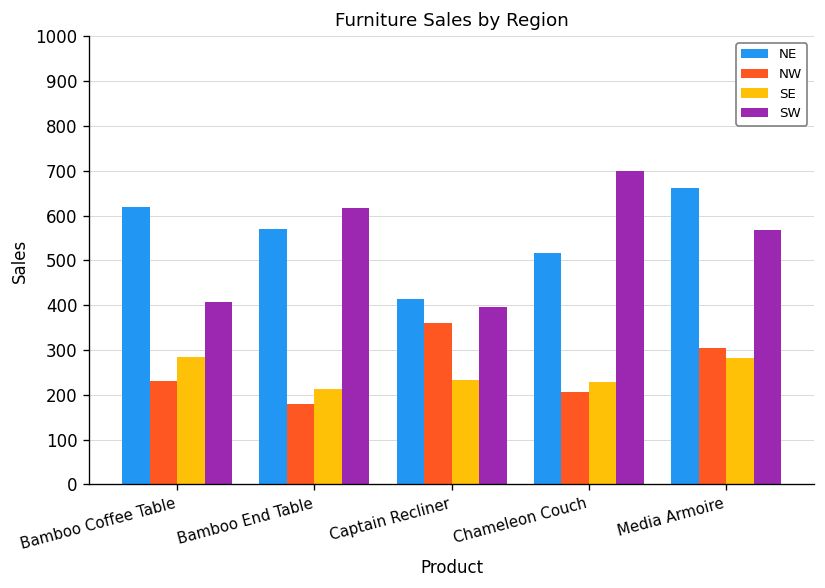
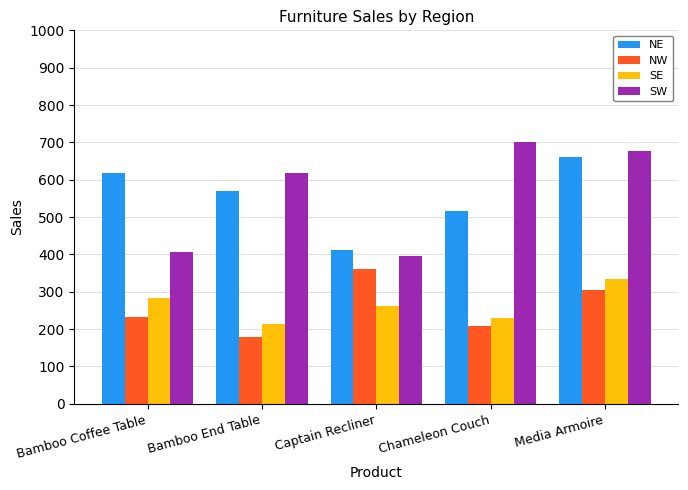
  {
    "NE": {
      "Bamboo Coffee Table": 620,
      "Bamboo End Table": 570,
      "Captain Recliner": 410,
      "Chameleon Couch": 520,
      "Media Armoire": 660
    },
    "NW": {
      "Bamboo Coffee Table": 230,
      "Bamboo End Table": 180,
      "Captain Recliner": 360,
      "Chameleon Couch": 210,
      "Media Armoire": 300
    },
    "SE": {
      "Bamboo Coffee Table": 280,
      "Bamboo End Table": 210,
-     "Captain Recliner": 230,
+     "Captain Recliner": 260,
      "Chameleon Couch": 230,
-     "Media Armoire": 280
+     "Media Armoire": 330
    },
    "SW": {
      "Bamboo Coffee Table": 410,
      "Bamboo End Table": 620,
      "Captain Recliner": 400,
      "Chameleon Couch": 700,
-     "Media Armoire": 570
+     "Media Armoire": 680
    }
  }
